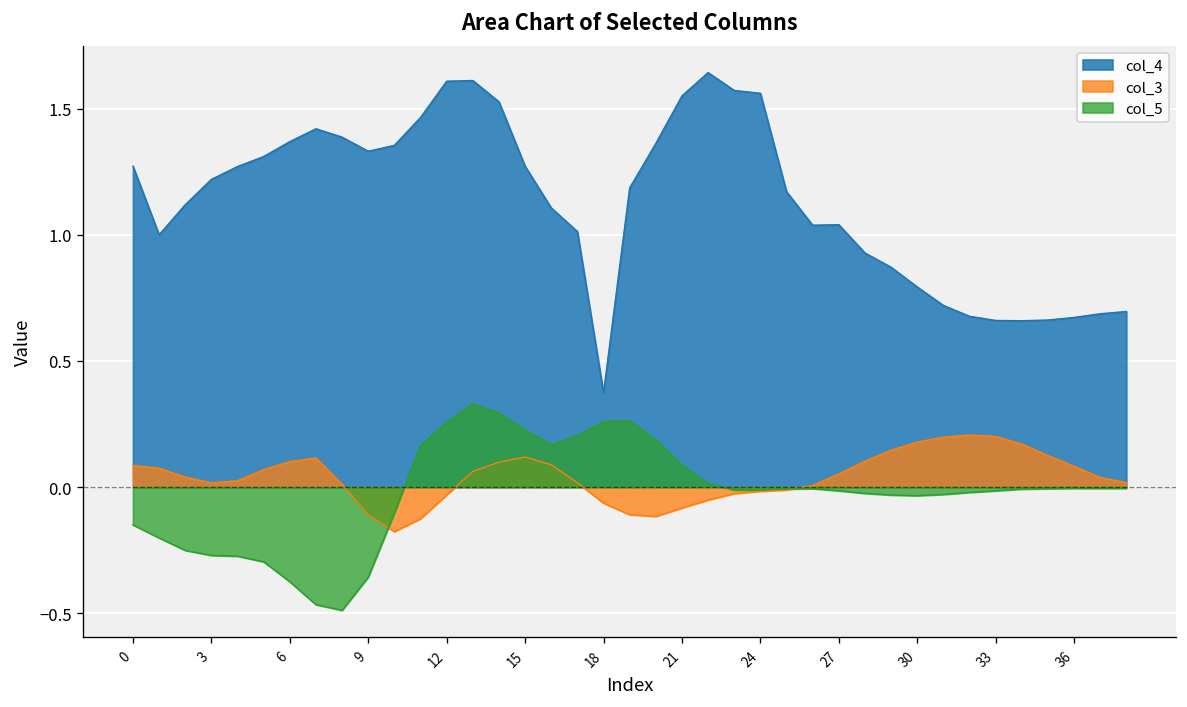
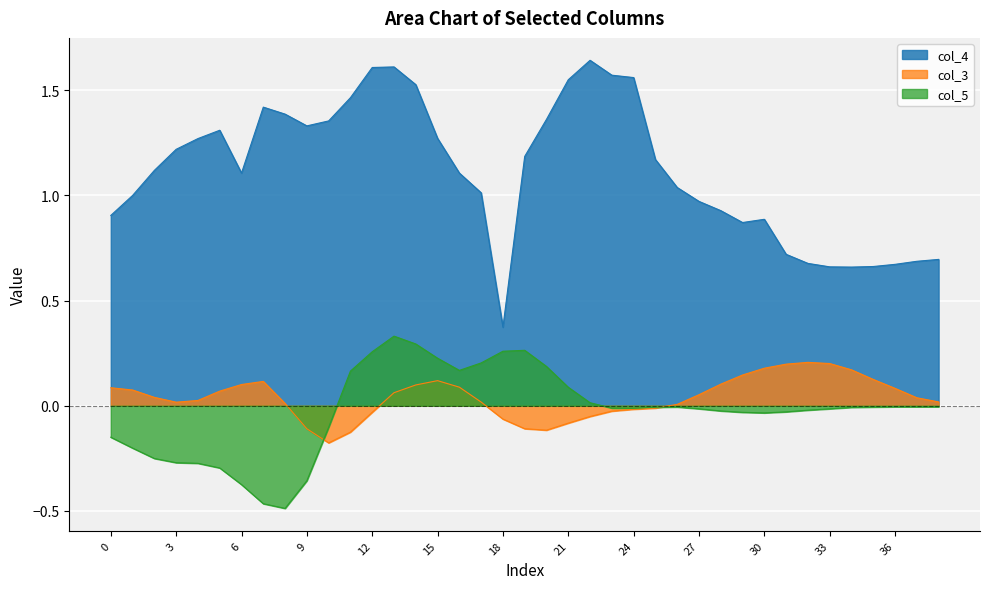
  {
    "col_4": {
-     "0": 1.27,
+     "0": 0.91,
      "3": 1.22,
-     "6": 1.37,
+     "6": 1.11,
      "9": 1.33,
      "12": 1.61,
      "15": 1.27,
      "18": 0.37,
      "21": 1.55,
      "24": 1.56,
-     "27": 1.04,
-     "30": 0.79,
+     "27": 0.97,
+     "30": 0.89,
      "33": 0.66,
      "36": 0.67
    }
  }
